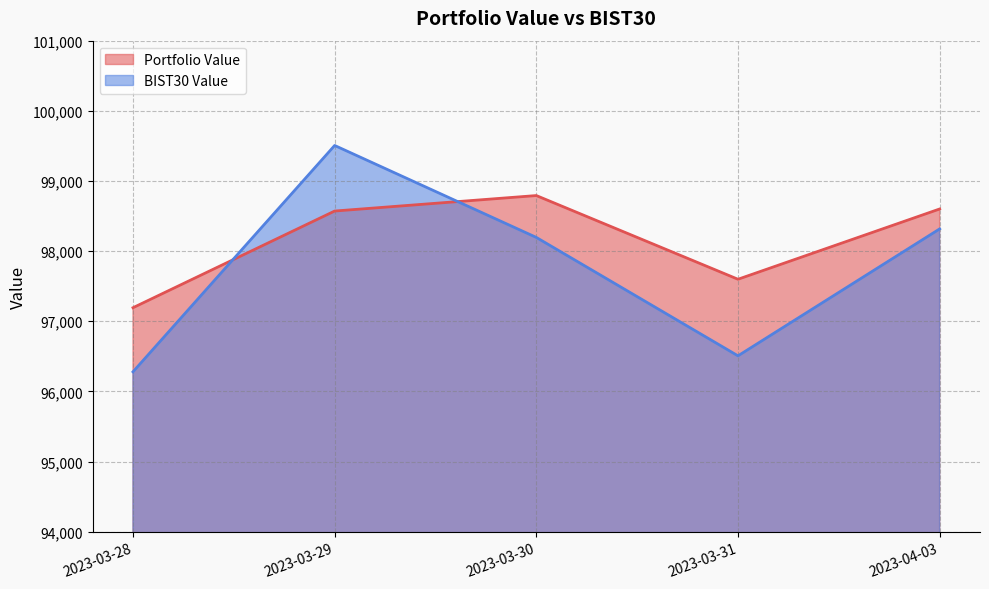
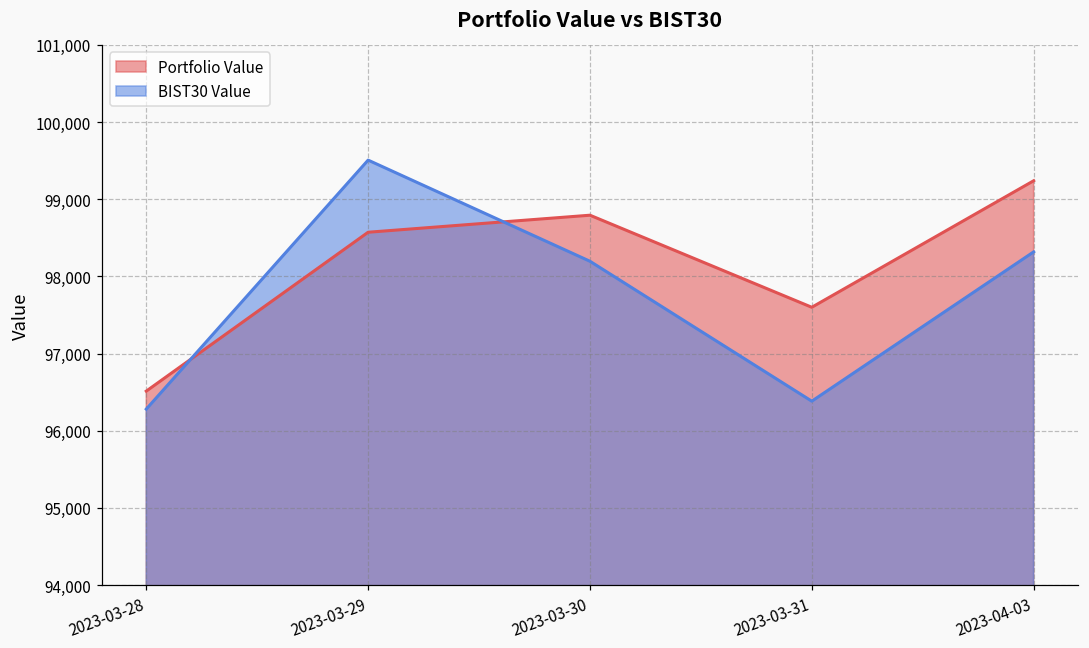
  {
    "Portfolio Value": {
-     "2023-03-28": "97,200",
+     "2023-03-28": "96,500",
      "2023-03-29": "98,600",
      "2023-03-30": "98,800",
      "2023-03-31": "97,600",
-     "2023-04-03": "98,600"
+     "2023-04-03": "99,200"
    },
    "BIST30 Value": {
      "2023-03-28": "96,300",
      "2023-03-29": "99,500",
      "2023-03-30": "98,200",
-     "2023-03-31": "96,500",
+     "2023-03-31": "96,400",
      "2023-04-03": "98,300"
    }
  }
